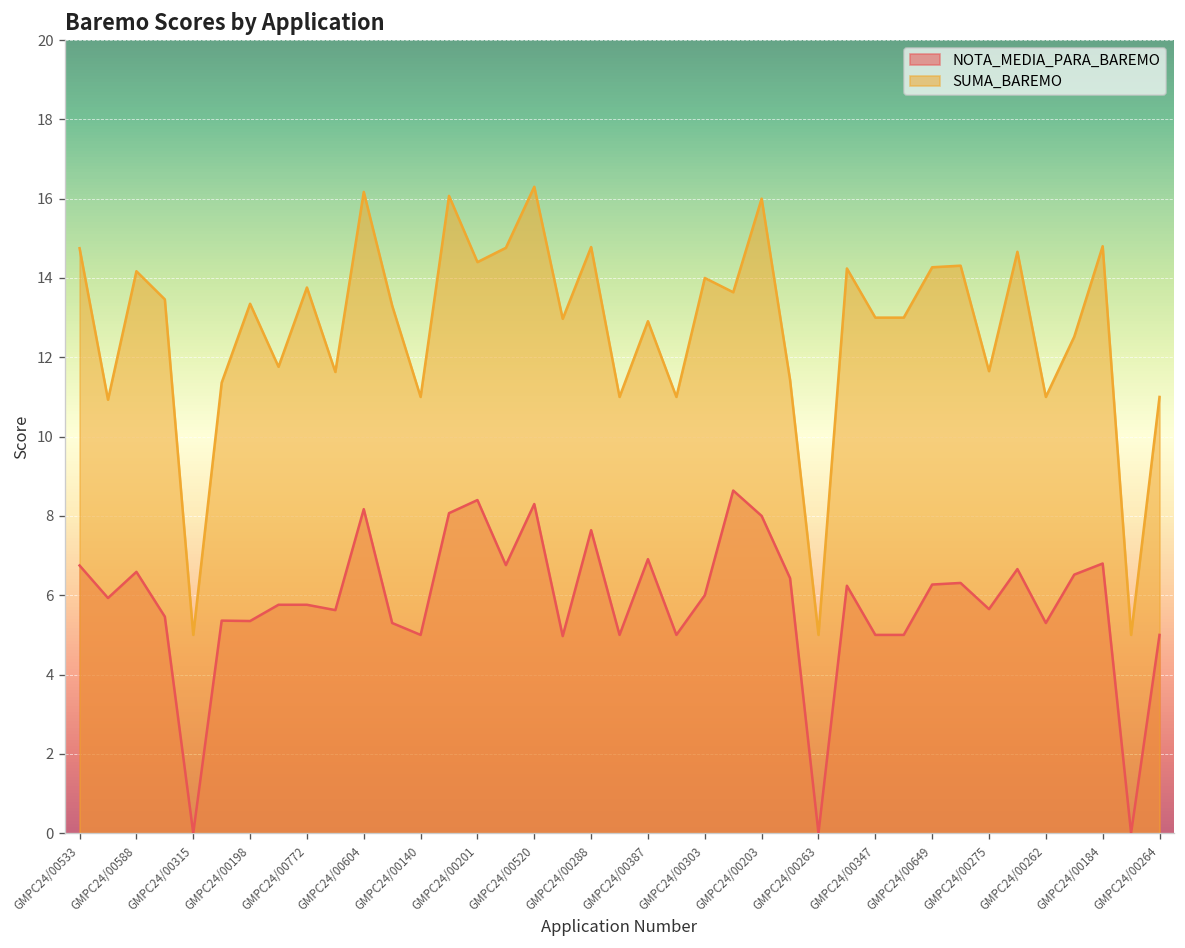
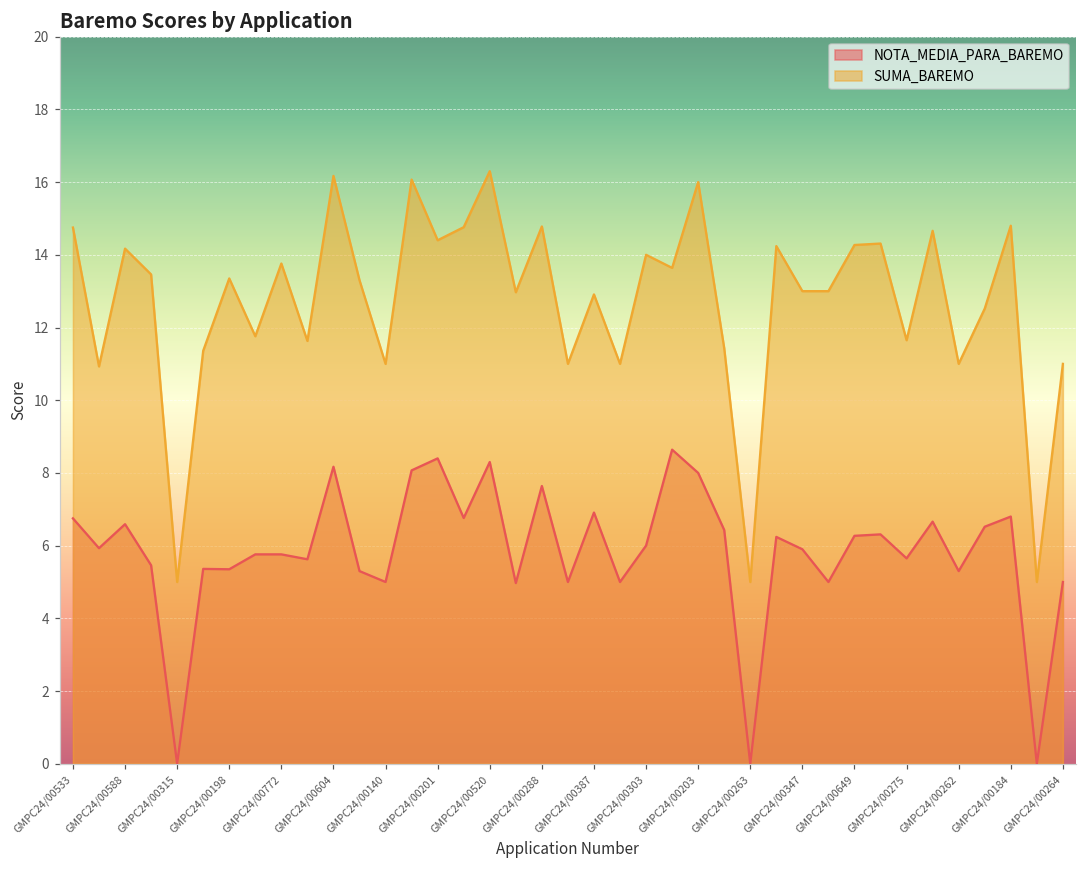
  {
    "NOTA_MEDIA_PARA_BAREMO": {
      "GMPC24/00533": 6.8,
      "GMPC24/00588": 6.6,
      "GMPC24/00315": 0.0,
      "GMPC24/00198": 5.4,
      "GMPC24/00772": 5.8,
      "GMPC24/00604": 8.2,
      "GMPC24/00140": 5.0,
      "GMPC24/00201": 8.4,
      "GMPC24/00520": 8.3,
      "GMPC24/00288": 7.6,
      "GMPC24/00387": 6.9,
      "GMPC24/00303": 6.0,
      "GMPC24/00203": 8.0,
      "GMPC24/00263": 0.0,
-     "GMPC24/00347": 5.0,
+     "GMPC24/00347": 5.9,
      "GMPC24/00649": 6.3,
      "GMPC24/00275": 5.7,
      "GMPC24/00262": 5.3,
      "GMPC24/00184": 6.8,
      "GMPC24/00264": 5.0
    },
    "SUMA_BAREMO": {
      "GMPC24/00533": 14.8,
      "GMPC24/00588": 14.2,
      "GMPC24/00315": 5.0,
      "GMPC24/00198": 13.4,
      "GMPC24/00772": 13.8,
      "GMPC24/00604": 16.2,
      "GMPC24/00140": 11.0,
      "GMPC24/00201": 14.4,
      "GMPC24/00520": 16.3,
      "GMPC24/00288": 14.8,
      "GMPC24/00387": 12.9,
      "GMPC24/00303": 14.0,
      "GMPC24/00203": 16.0,
      "GMPC24/00263": 5.0,
      "GMPC24/00347": 13.0,
      "GMPC24/00649": 14.3,
      "GMPC24/00275": 11.7,
      "GMPC24/00262": 11.0,
      "GMPC24/00184": 14.8,
      "GMPC24/00264": 11.0
    }
  }
